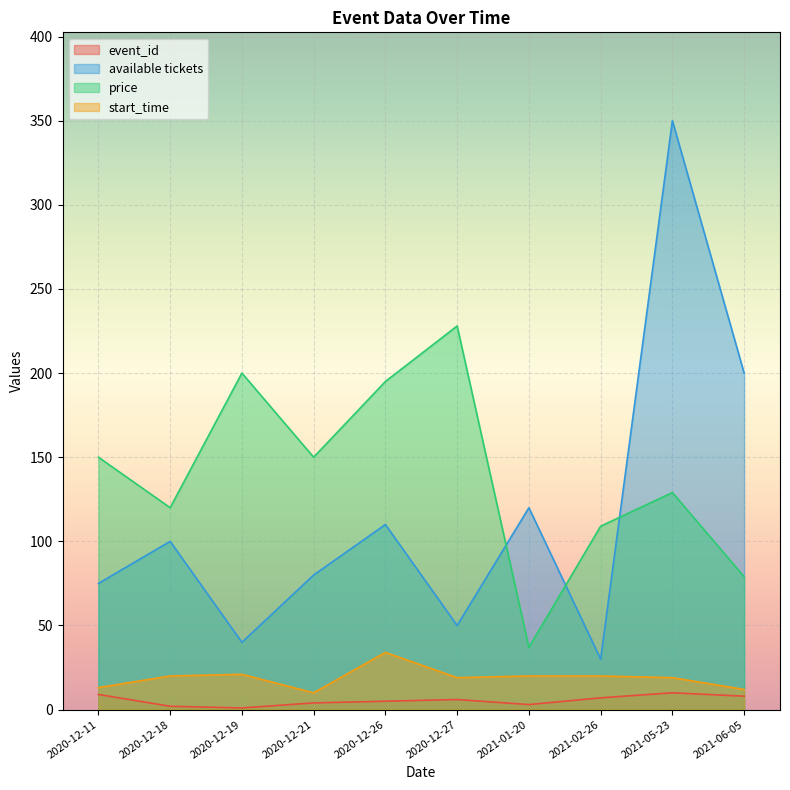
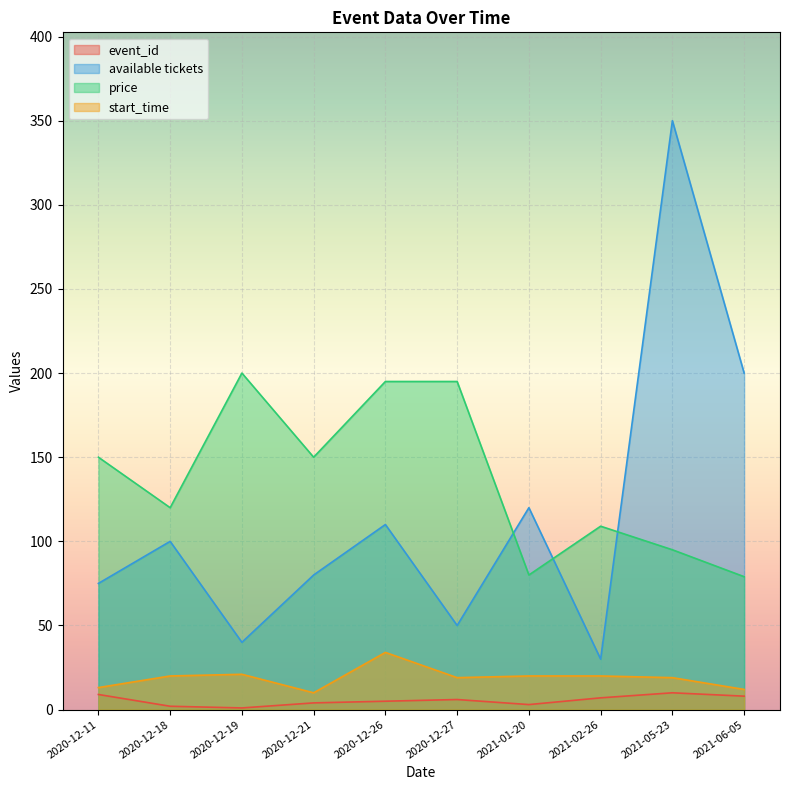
  {
    "event_id": {
      "2020-12-11": 9,
      "2020-12-18": 2,
      "2020-12-19": 1,
      "2020-12-21": 4,
      "2020-12-26": 5,
      "2020-12-27": 6,
      "2021-01-20": 3,
      "2021-02-26": 7,
      "2021-05-23": 10,
      "2021-06-05": 8
    },
    "available tickets": {
      "2020-12-11": 75,
      "2020-12-18": 100,
      "2020-12-19": 40,
      "2020-12-21": 80,
      "2020-12-26": 110,
      "2020-12-27": 50,
      "2021-01-20": 120,
      "2021-02-26": 30,
      "2021-05-23": 350,
      "2021-06-05": 200
    },
    "price": {
      "2020-12-11": 150,
      "2020-12-18": 120,
      "2020-12-19": 200,
      "2020-12-21": 150,
      "2020-12-26": 195,
-     "2020-12-27": 228,
-     "2021-01-20": 37,
+     "2020-12-27": 195,
+     "2021-01-20": 80,
      "2021-02-26": 109,
-     "2021-05-23": 129,
+     "2021-05-23": 95,
      "2021-06-05": 79
    },
    "start_time": {
      "2020-12-11": 13,
      "2020-12-18": 20,
      "2020-12-19": 21,
      "2020-12-21": 10,
      "2020-12-26": 34,
      "2020-12-27": 19,
      "2021-01-20": 20,
      "2021-02-26": 20,
      "2021-05-23": 19,
      "2021-06-05": 12
    }
  }
